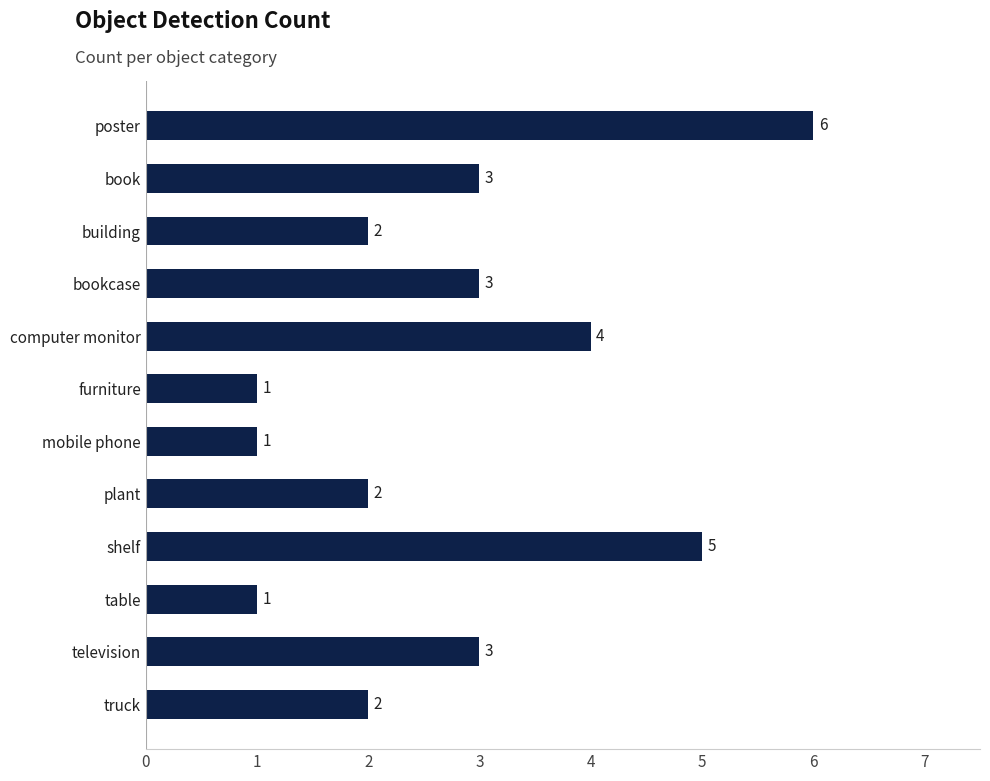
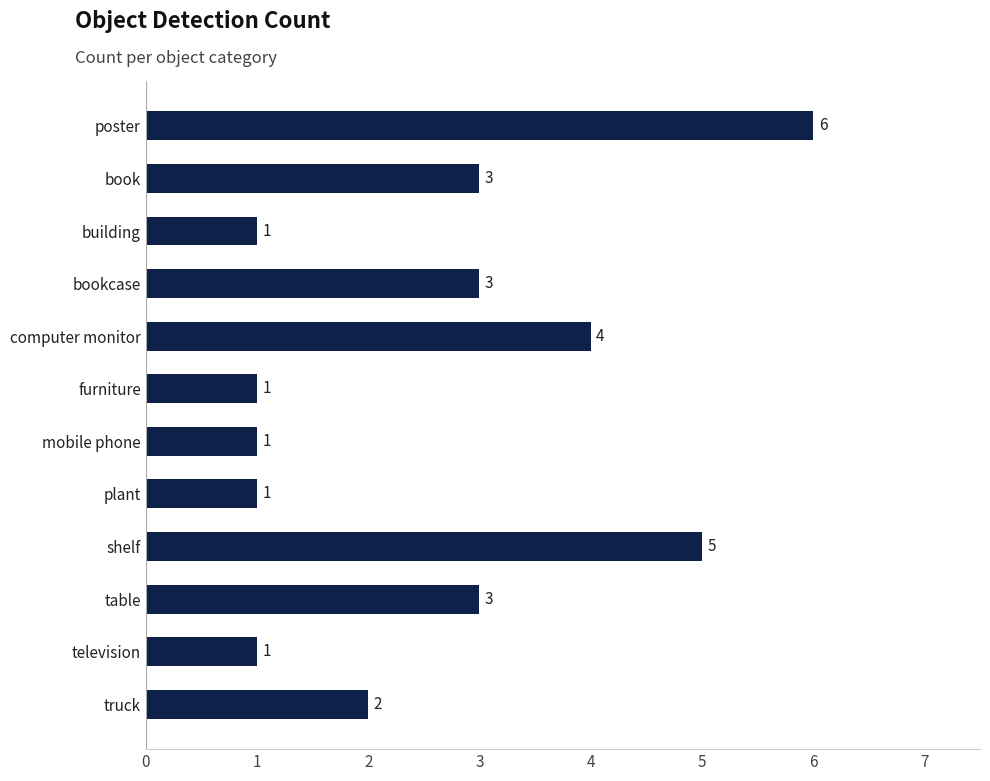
  {
    "poster": 6,
    "book": 3,
-   "building": 2,
+   "building": 1,
    "bookcase": 3,
    "computer monitor": 4,
    "furniture": 1,
    "mobile phone": 1,
-   "plant": 2,
+   "plant": 1,
    "shelf": 5,
-   "table": 1,
-   "television": 3,
+   "table": 3,
+   "television": 1,
    "truck": 2
  }
